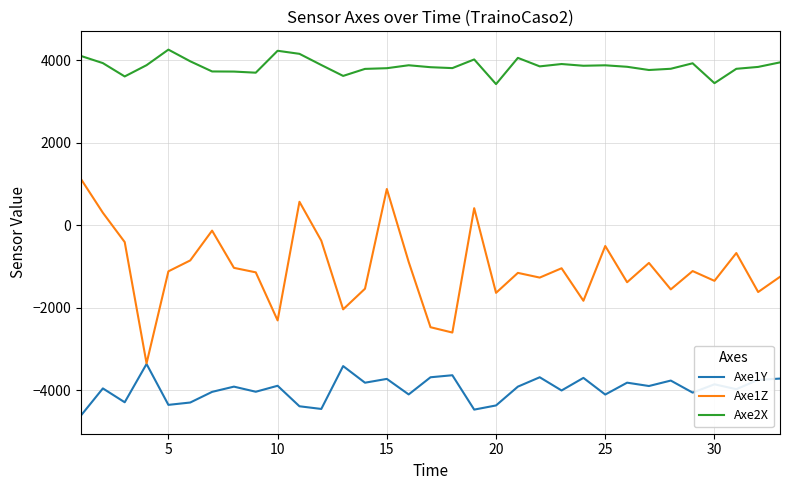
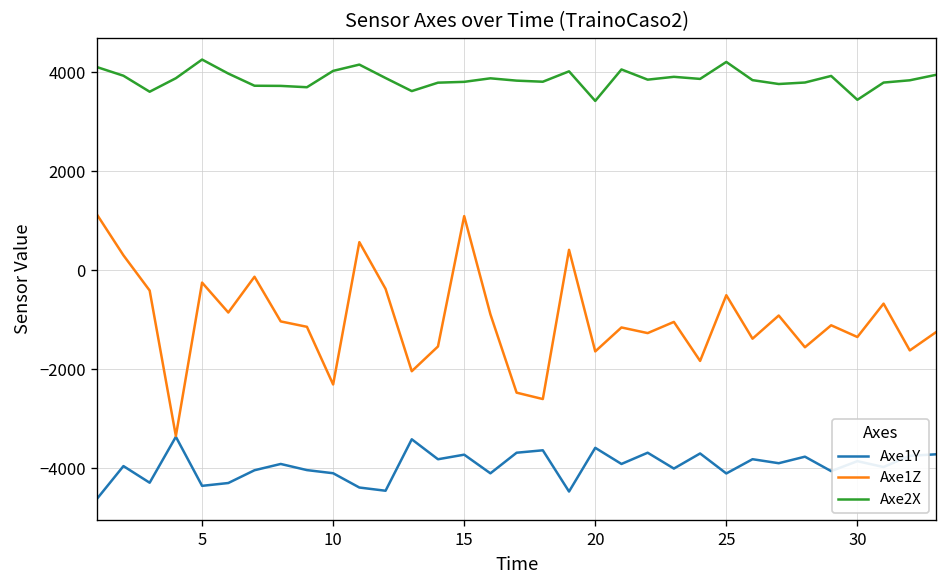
  {
    "Axe1Y": {
      "5": -4400,
-     "10": -3900,
+     "10": -4100,
      "15": -3700,
-     "20": -4400,
+     "20": -3600,
      "25": -4100
    },
    "Axe1Z": {
-     "5": -1100,
+     "5": -200,
      "10": -2300,
-     "15": 900,
+     "15": 1100,
      "20": -1600,
      "25": -500,
      "30": -1300
    },
    "Axe2X": {
      "5": 4300,
-     "10": 4200,
+     "10": 4000,
      "15": 3800,
      "20": 3400,
-     "25": 3900,
+     "25": 4200,
      "30": 3400
    }
  }
